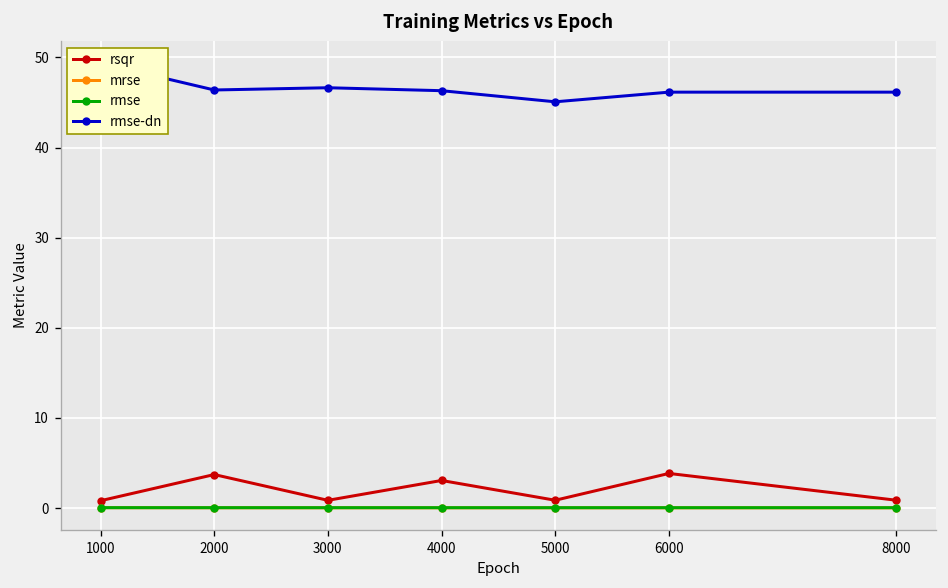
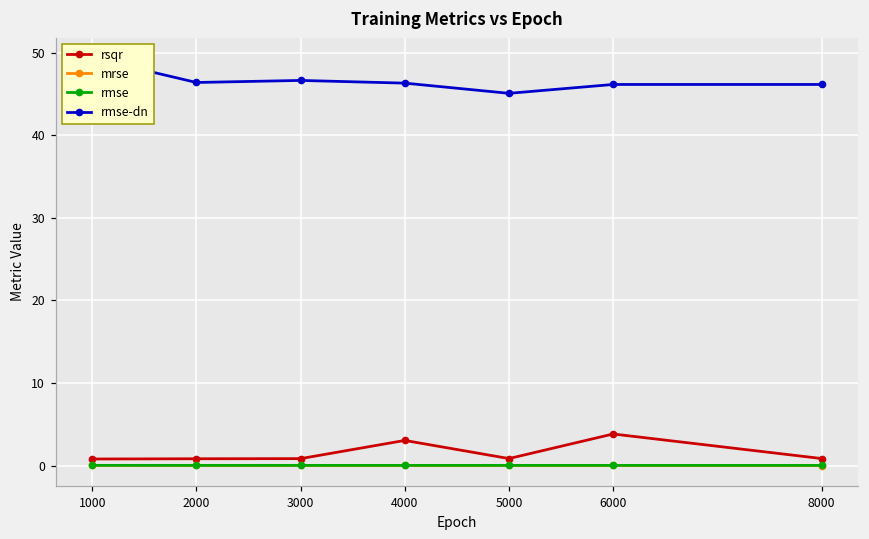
  {
    "rsqr": {
      "1000": 1,
-     "2000": 4,
+     "2000": 1,
      "3000": 1,
      "4000": 3,
      "5000": 1,
      "6000": 4,
      "8000": 1
    },
    "rmse": {
      "1000": 0,
      "2000": 0,
      "3000": 0,
      "4000": 0,
      "5000": 0,
      "6000": 0,
      "8000": 0
    },
    "rmse-dn": {
      "2000": 46,
      "3000": 47,
      "4000": 46,
      "5000": 45,
      "6000": 46,
      "8000": 46
    }
  }
